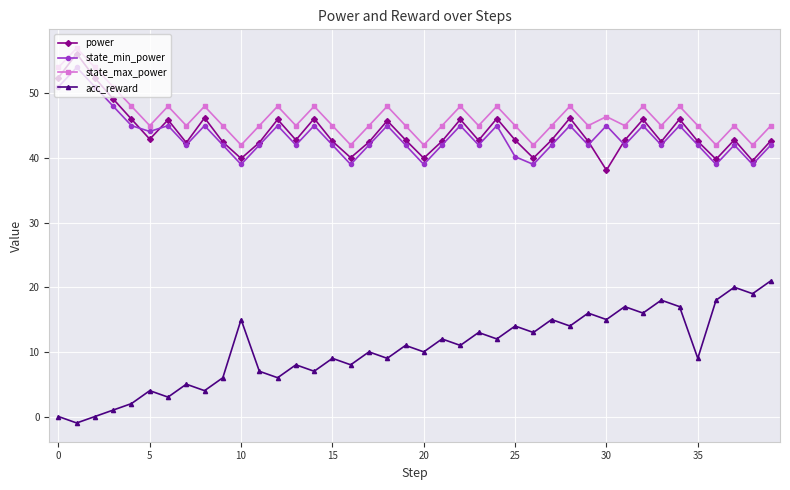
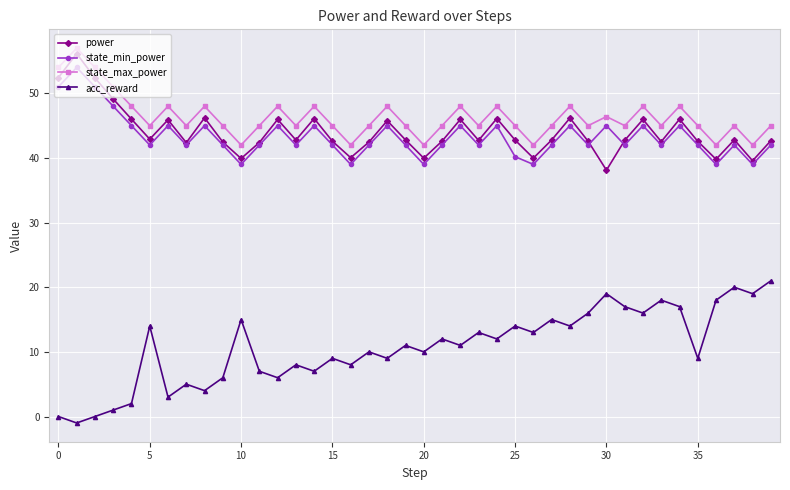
  {
    "power": {
      "5": 43,
      "10": 40,
      "15": 43,
      "20": 40,
      "25": 43,
      "30": 38,
      "35": 43
    },
    "state_min_power": {
-     "5": 44,
+     "5": 42,
      "10": 39,
      "15": 42,
      "20": 39,
      "25": 40,
      "30": 45,
      "35": 42
    },
    "state_max_power": {
      "5": 45,
      "10": 42,
      "15": 45,
      "20": 42,
      "25": 45,
      "30": 46,
      "35": 45
    },
    "acc_reward": {
      "0": 0,
-     "5": 4,
+     "5": 14,
      "10": 15,
      "15": 9,
      "20": 10,
      "25": 14,
-     "30": 15,
+     "30": 19,
      "35": 9
    }
  }
